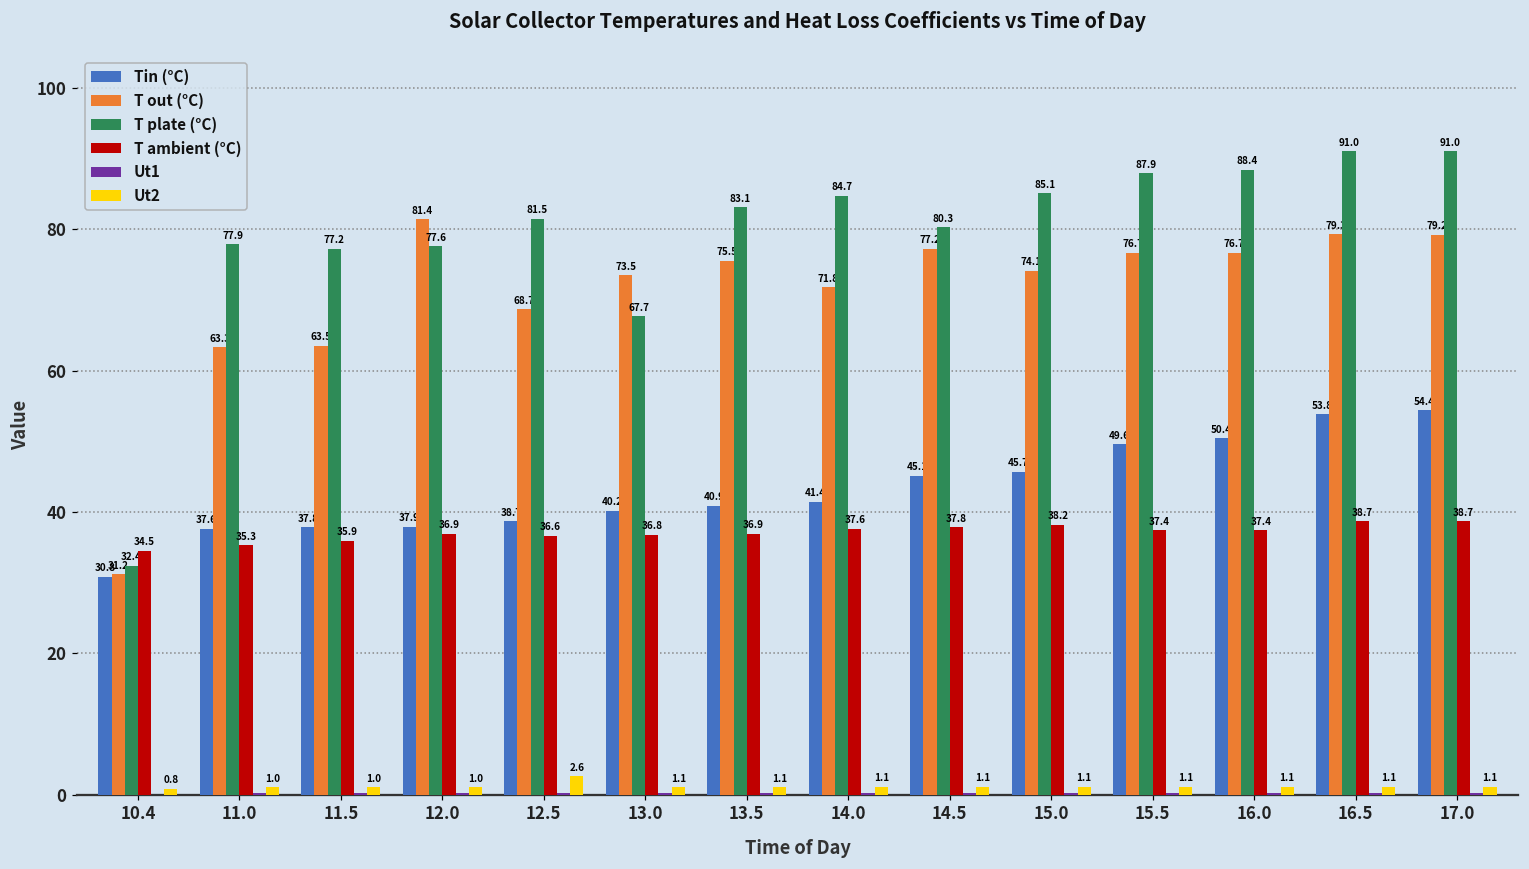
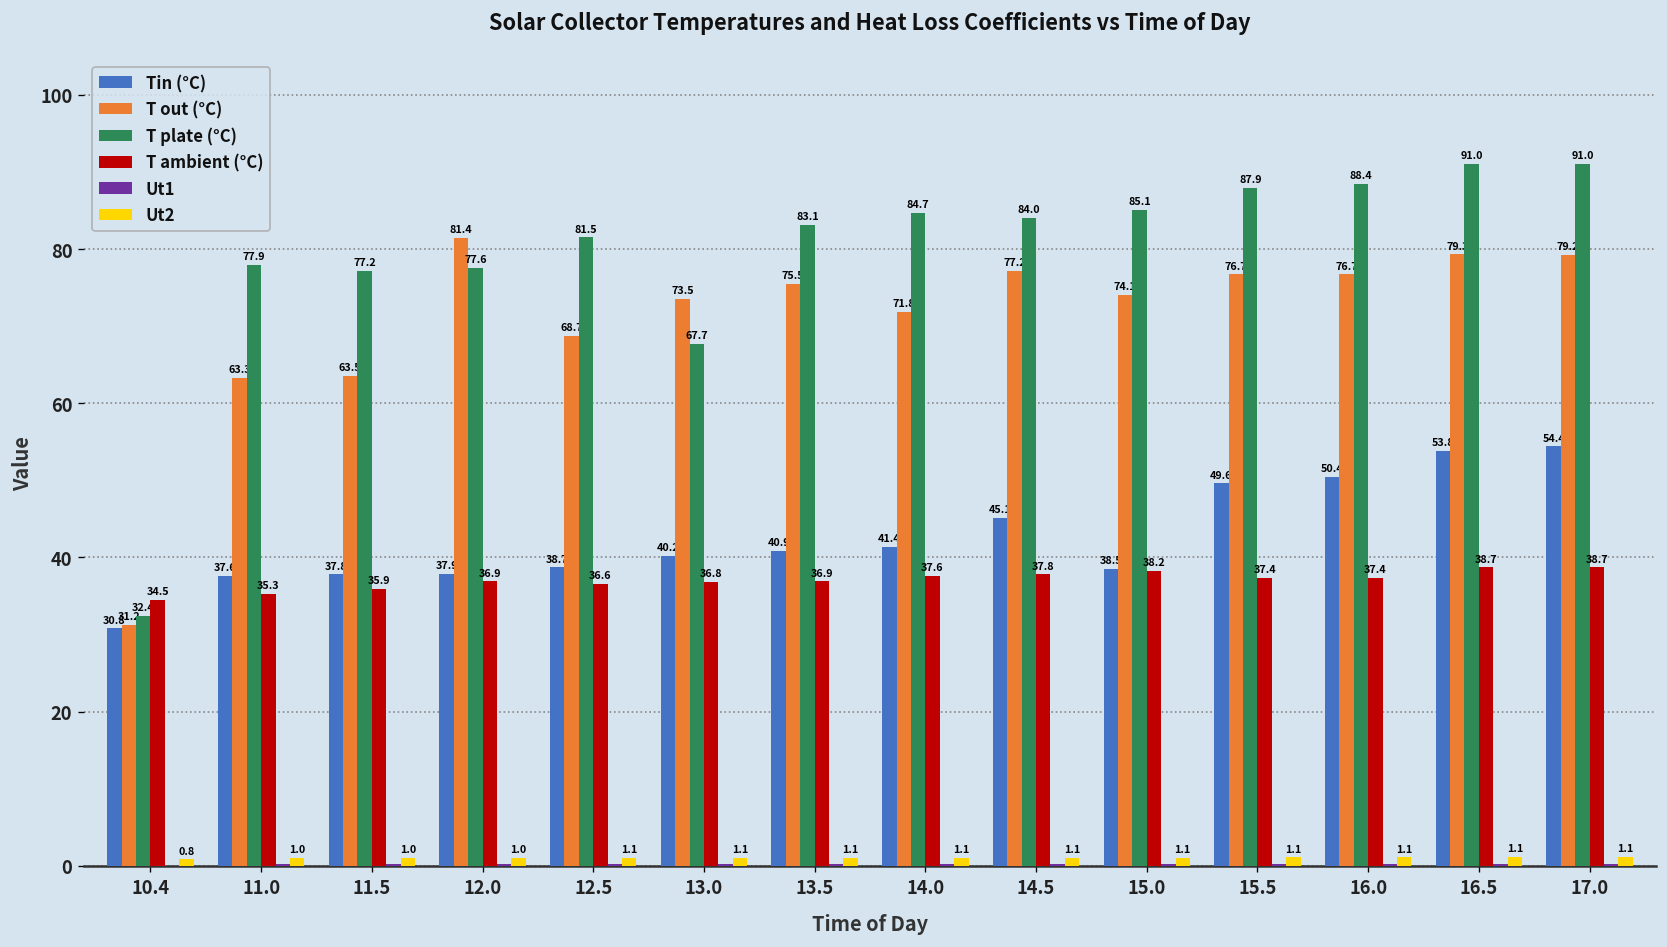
  {
    "Tin (°C)": {
      "11.0": 37.6,
      "11.5": 37.8,
      "12.0": 37.9,
      "12.5": 38.7,
      "13.0": 40.2,
      "13.5": 40.9,
      "14.0": 41.4,
      "14.5": 45.1,
-     "15.0": 45.7,
+     "15.0": 38.5,
      "15.5": 49.6,
      "16.0": 50.4,
      "16.5": 53.8,
      "17.0": 54.4
    },
    "T out (°C)": {
      "11.0": 63.3,
      "11.5": 63.5,
      "12.0": 81.4,
      "12.5": 68.7,
      "13.0": 73.5,
      "13.5": 75.5,
      "14.0": 71.8,
      "14.5": 77.2,
      "15.0": 74.1,
      "15.5": 76.7,
      "16.0": 76.7,
      "16.5": 79.3,
      "17.0": 79.2
    },
    "T plate (°C)": {
      "10.4": 32.4,
      "11.0": 77.9,
      "11.5": 77.2,
      "12.0": 77.6,
      "12.5": 81.5,
      "13.0": 67.7,
      "13.5": 83.1,
      "14.0": 84.7,
-     "14.5": 80.3,
+     "14.5": 84.0,
      "15.0": 85.1,
      "15.5": 87.9,
      "16.0": 88.4,
      "16.5": 91.0,
      "17.0": 91.0
    },
    "T ambient (°C)": {
      "10.4": 34.5,
      "11.0": 35.3,
      "11.5": 35.9,
      "12.0": 36.9,
      "12.5": 36.6,
      "13.0": 36.8,
      "13.5": 36.9,
      "14.0": 37.6,
      "14.5": 37.8,
      "15.0": 38.2,
      "15.5": 37.4,
      "16.0": 37.4,
      "16.5": 38.7,
      "17.0": 38.7
    },
    "Ut1": {
      "10.4": 0
    },
    "Ut2": {
      "10.4": 0.8,
      "11.0": 1.0,
      "11.5": 1.0,
      "12.0": 1.0,
-     "12.5": 2.6,
+     "12.5": 1.1,
      "13.0": 1.1,
      "13.5": 1.1,
      "14.0": 1.1,
      "14.5": 1.1,
      "15.0": 1.1,
      "15.5": 1.1,
      "16.0": 1.1,
      "16.5": 1.1,
      "17.0": 1.1
    }
  }
